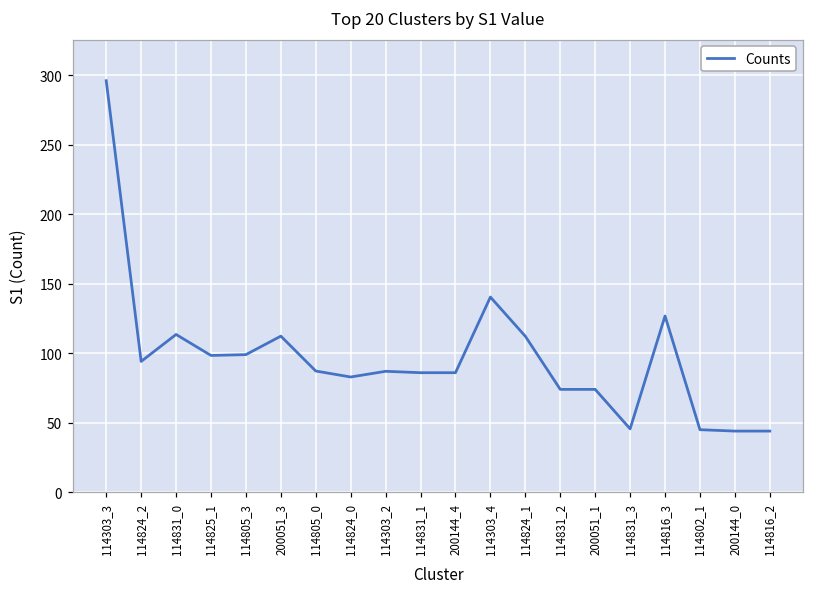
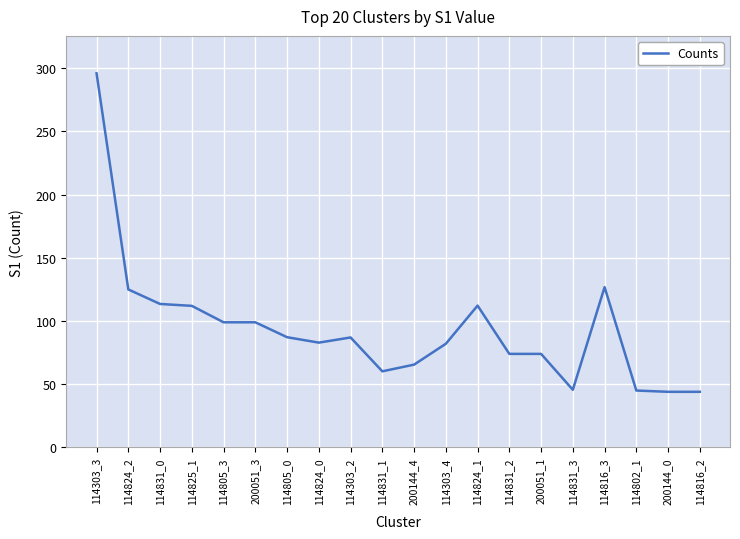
  {
    "114303_3": 296,
-   "114824_2": 94,
+   "114824_2": 125,
    "114831_0": 114,
-   "114825_1": 98,
+   "114825_1": 112,
    "114805_3": 99,
-   "200051_3": 112,
+   "200051_3": 99,
    "114805_0": 87,
    "114824_0": 83,
    "114303_2": 87,
-   "114831_1": 86,
-   "200144_4": 86,
-   "114303_4": 140,
+   "114831_1": 60,
+   "200144_4": 66,
+   "114303_4": 82,
    "114824_1": 112,
    "114831_2": 74,
    "200051_1": 74,
    "114831_3": 46,
    "114816_3": 127,
    "114802_1": 45,
    "200144_0": 44,
    "114816_2": 44
  }
